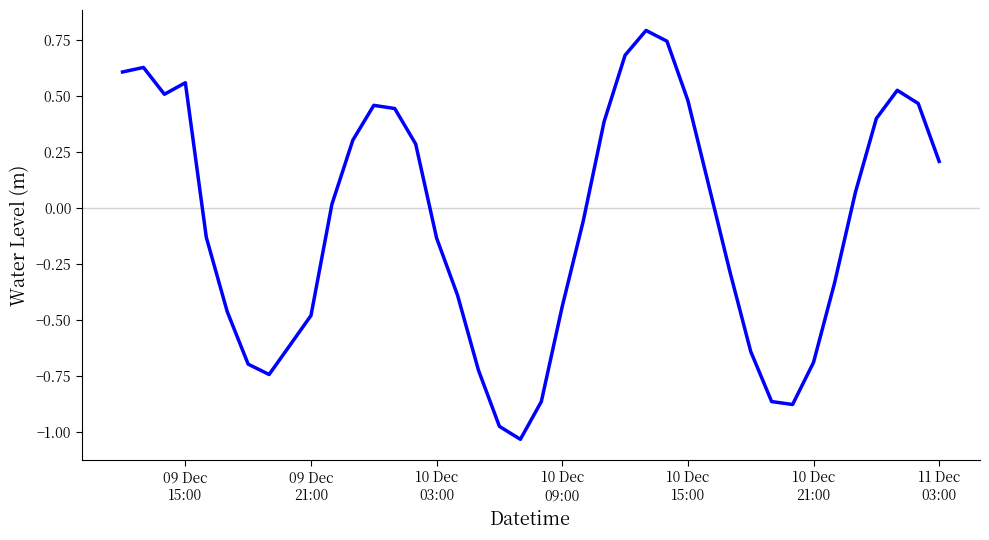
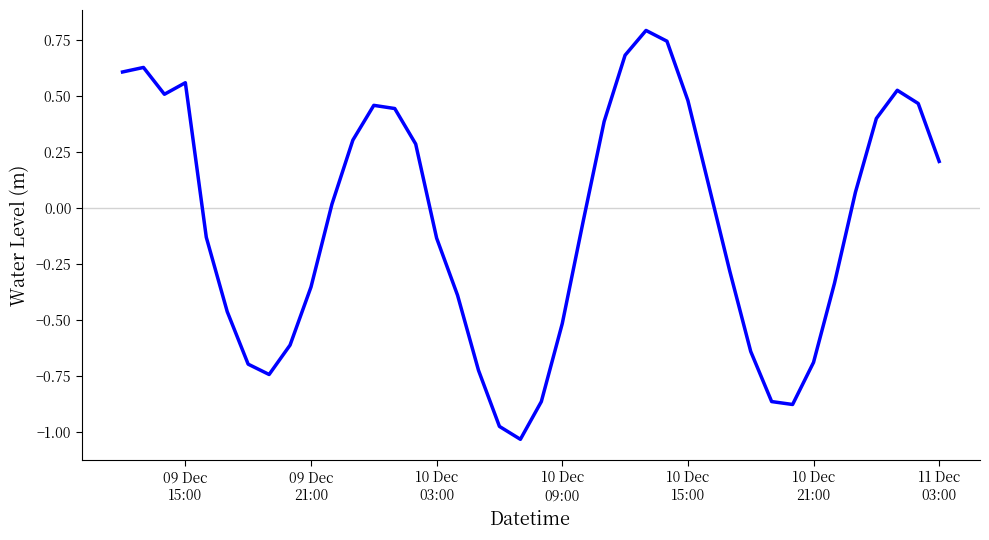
  {
    "09 Dec 15:00": 0.56,
-   "09 Dec 21:00": -0.48,
+   "09 Dec 21:00": -0.35,
    "10 Dec 03:00": -0.13,
-   "10 Dec 09:00": -0.44,
+   "10 Dec 09:00": -0.52,
    "10 Dec 15:00": 0.48,
    "10 Dec 21:00": -0.69,
    "11 Dec 03:00": 0.21
  }
